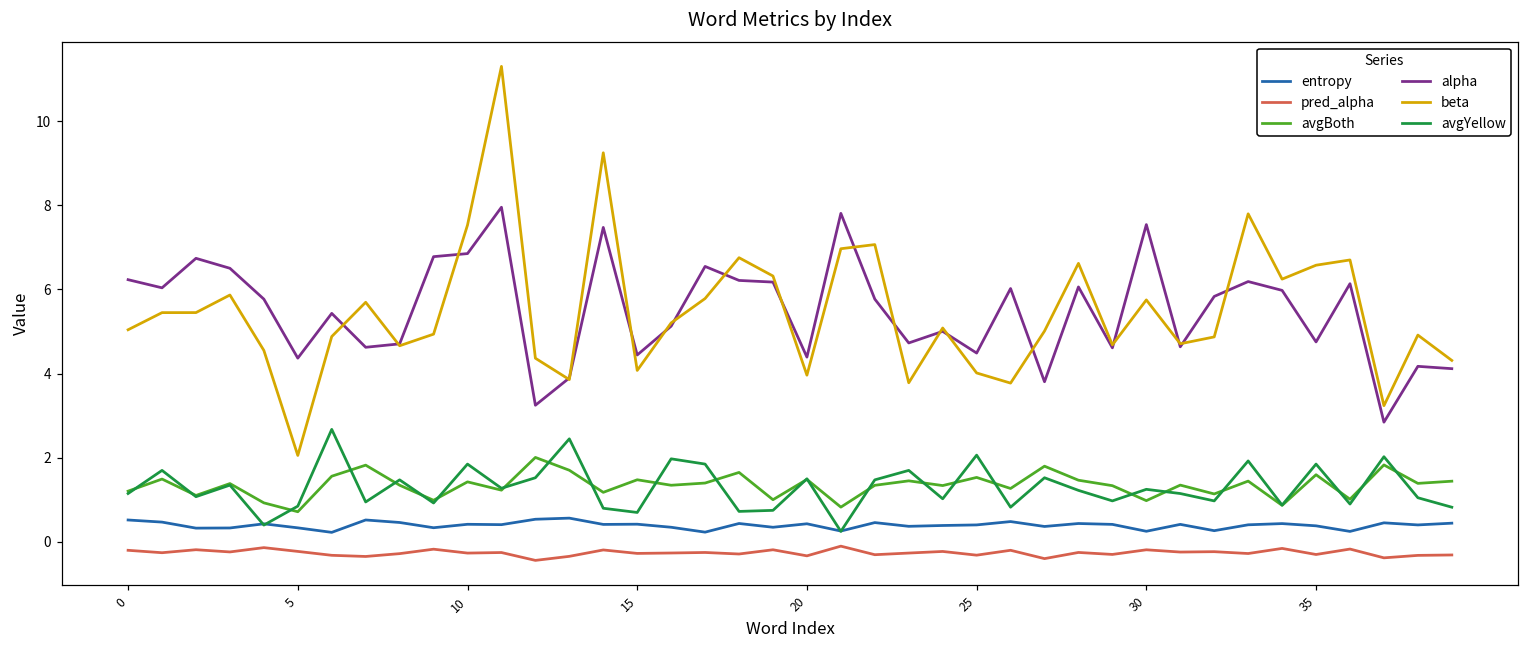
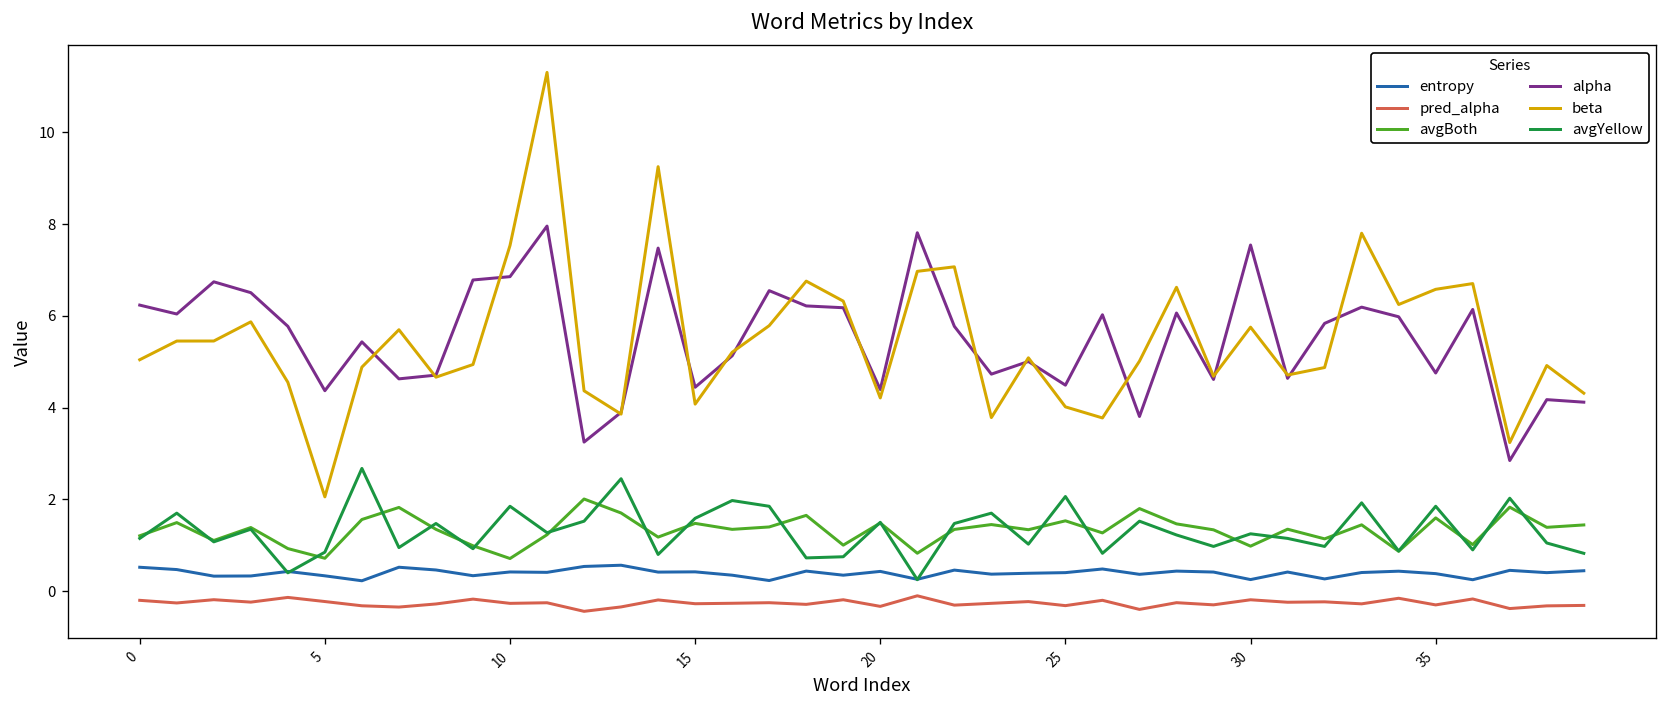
  {
    "entropy": {
      "0": 0.5,
      "5": 0.3,
      "10": 0.4,
      "15": 0.4,
      "20": 0.4,
      "25": 0.4,
      "30": 0.3,
      "35": 0.4
    },
    "pred_alpha": {
      "0": -0.2,
      "5": -0.2,
      "10": -0.3,
      "15": -0.3,
      "20": -0.3,
      "25": -0.3,
      "30": -0.2,
      "35": -0.3
    },
    "avgBoth": {
      "5": 0.7,
-     "10": 1.4,
+     "10": 0.7,
      "15": 1.5,
      "25": 1.5,
      "30": 1.0,
      "35": 1.6
    },
    "alpha": {
      "0": 6.2,
      "5": 4.4,
      "10": 6.9,
      "15": 4.4,
      "20": 4.4,
      "25": 4.5,
      "30": 7.5,
      "35": 4.8
    },
    "beta": {
      "0": 5.0,
      "5": 2.1,
      "10": 7.5,
      "15": 4.1,
-     "20": 4.0,
+     "20": 4.2,
      "25": 4.0,
      "30": 5.8,
      "35": 6.6
    },
    "avgYellow": {
      "5": 0.9,
      "10": 1.8,
-     "15": 0.7,
+     "15": 1.6,
      "25": 2.1,
      "30": 1.2,
      "35": 1.8
    }
  }
